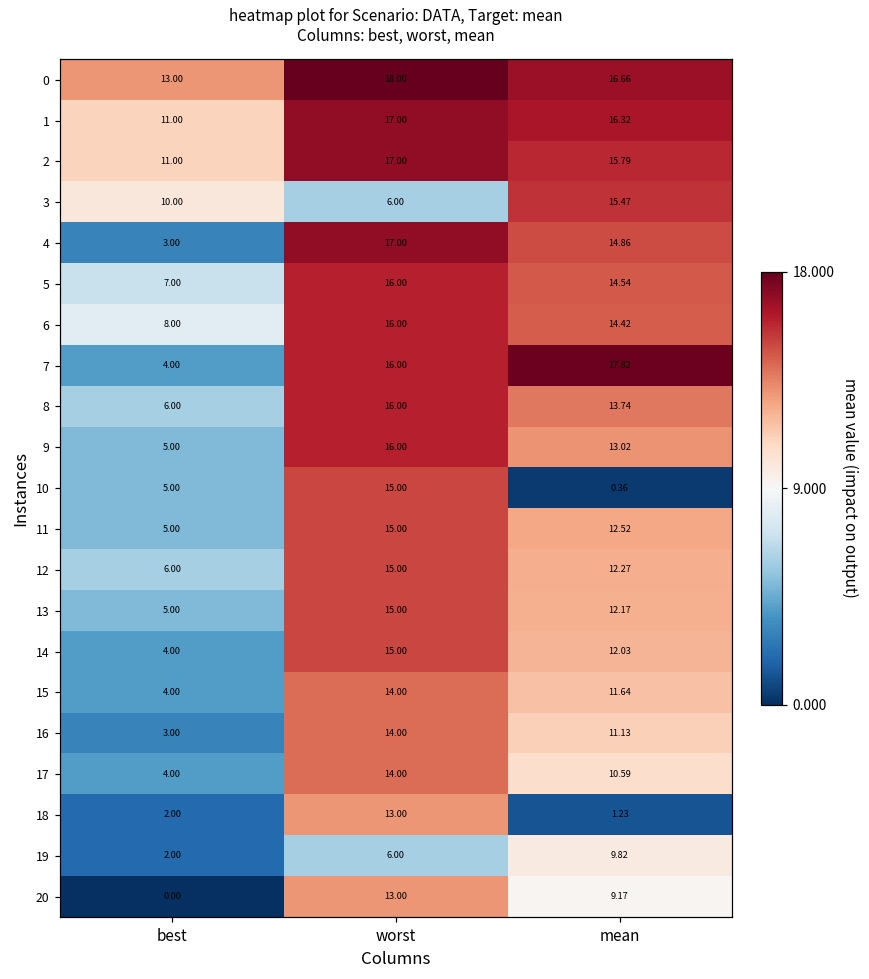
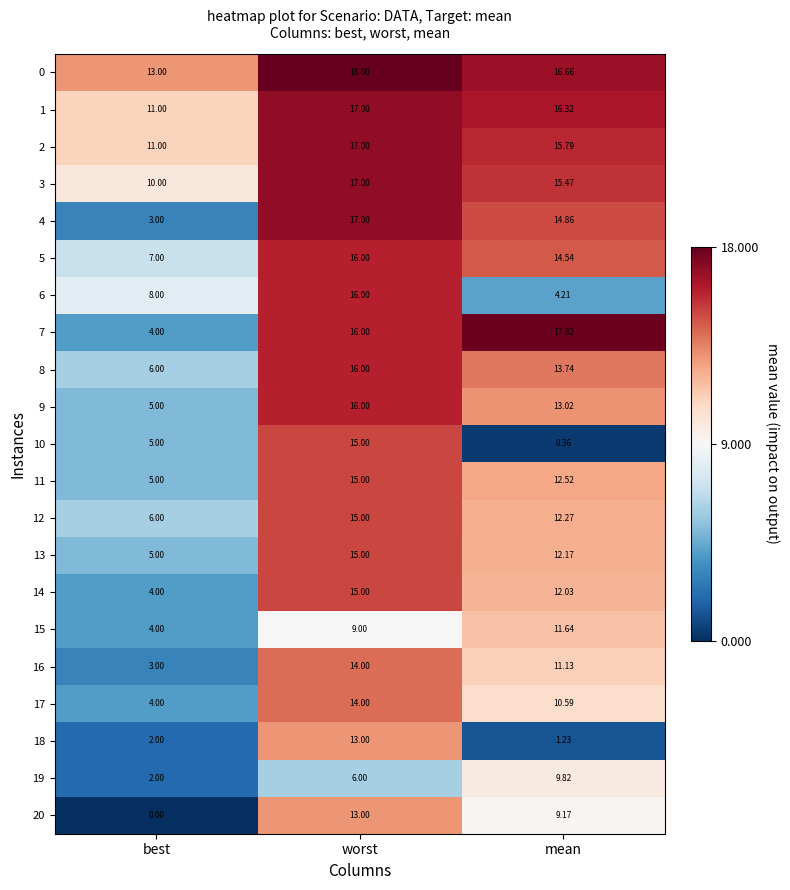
  {
    "0": {
      "best": 13.00,
      "worst": 18.00,
      "mean": 16.66
    },
    "1": {
      "best": 11.00,
      "worst": 17.00,
      "mean": 16.32
    },
    "2": {
      "best": 11.00,
      "worst": 17.00,
      "mean": 15.79
    },
    "3": {
      "best": 10.00,
-     "worst": 6.00,
+     "worst": 17.00,
      "mean": 15.47
    },
    "4": {
      "best": 3.00,
      "worst": 17.00,
      "mean": 14.86
    },
    "5": {
      "best": 7.00,
      "worst": 16.00,
      "mean": 14.54
    },
    "6": {
      "best": 8.00,
      "worst": 16.00,
-     "mean": 14.42
+     "mean": 4.21
    },
    "7": {
      "best": 4.00,
      "worst": 16.00,
      "mean": 17.82
    },
    "8": {
      "best": 6.00,
      "worst": 16.00,
      "mean": 13.74
    },
    "9": {
      "best": 5.00,
      "worst": 16.00,
      "mean": 13.02
    },
    "10": {
      "best": 5.00,
      "worst": 15.00,
      "mean": 0.36
    },
    "11": {
      "best": 5.00,
      "worst": 15.00,
      "mean": 12.52
    },
    "12": {
      "best": 6.00,
      "worst": 15.00,
      "mean": 12.27
    },
    "13": {
      "best": 5.00,
      "worst": 15.00,
      "mean": 12.17
    },
    "14": {
      "best": 4.00,
      "worst": 15.00,
      "mean": 12.03
    },
    "15": {
      "best": 4.00,
-     "worst": 14.00,
+     "worst": 9.00,
      "mean": 11.64
    },
    "16": {
      "best": 3.00,
      "worst": 14.00,
      "mean": 11.13
    },
    "17": {
      "best": 4.00,
      "worst": 14.00,
      "mean": 10.59
    },
    "18": {
      "best": 2.00,
      "worst": 13.00,
      "mean": 1.23
    },
    "19": {
      "best": 2.00,
      "worst": 6.00,
      "mean": 9.82
    },
    "20": {
      "best": 0.00,
      "worst": 13.00,
      "mean": 9.17
    }
  }
